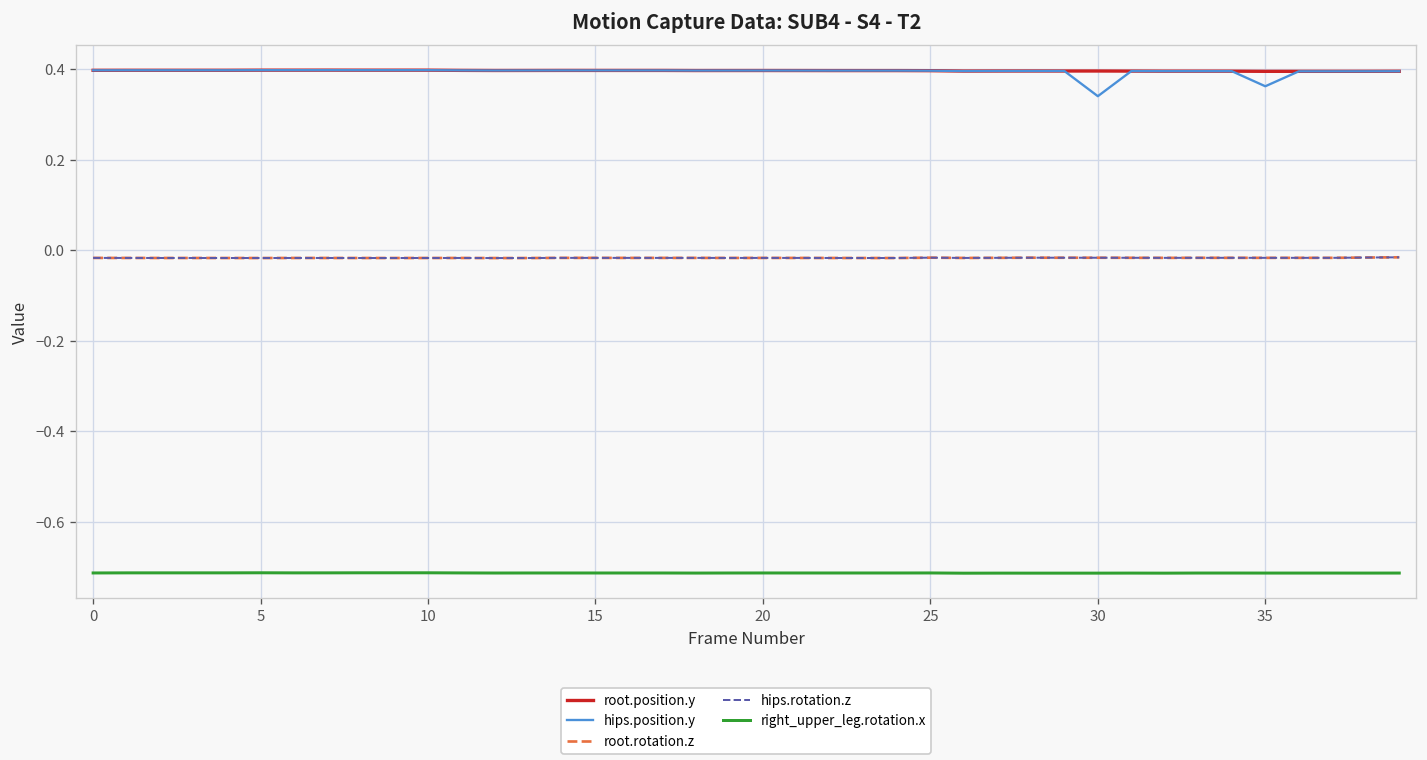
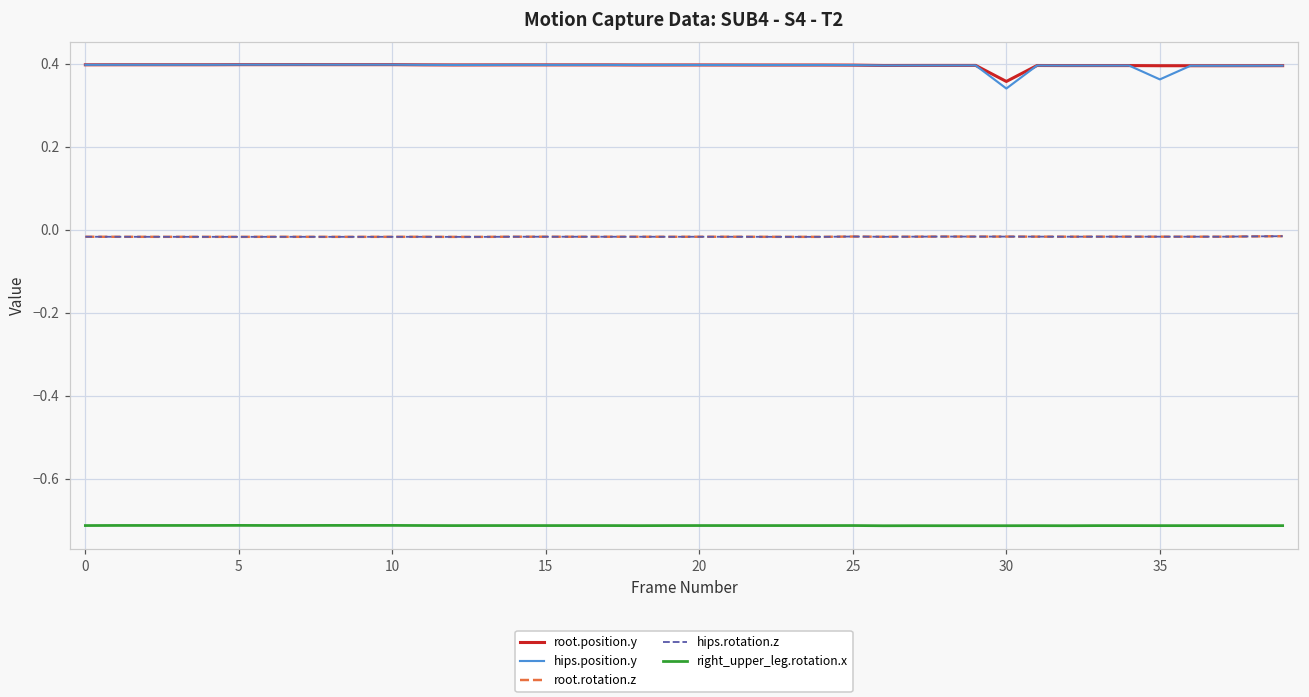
  {
    "root.position.y": {
-     "30": 0.40,
+     "30": 0.36,
      "35": 0.40
    },
    "hips.position.y": {
      "30": 0.34,
      "35": 0.36
    },
    "hips.rotation.z": {
      "0": -0.02,
      "5": -0.02,
      "10": -0.02,
      "15": -0.02,
      "20": -0.02,
      "25": -0.02,
      "30": -0.02,
      "35": -0.02
    },
    "right_upper_leg.rotation.x": {
      "0": -0.71,
      "5": -0.71,
      "10": -0.71,
      "15": -0.71,
      "20": -0.71,
      "25": -0.71,
      "30": -0.71,
      "35": -0.71
    }
  }
